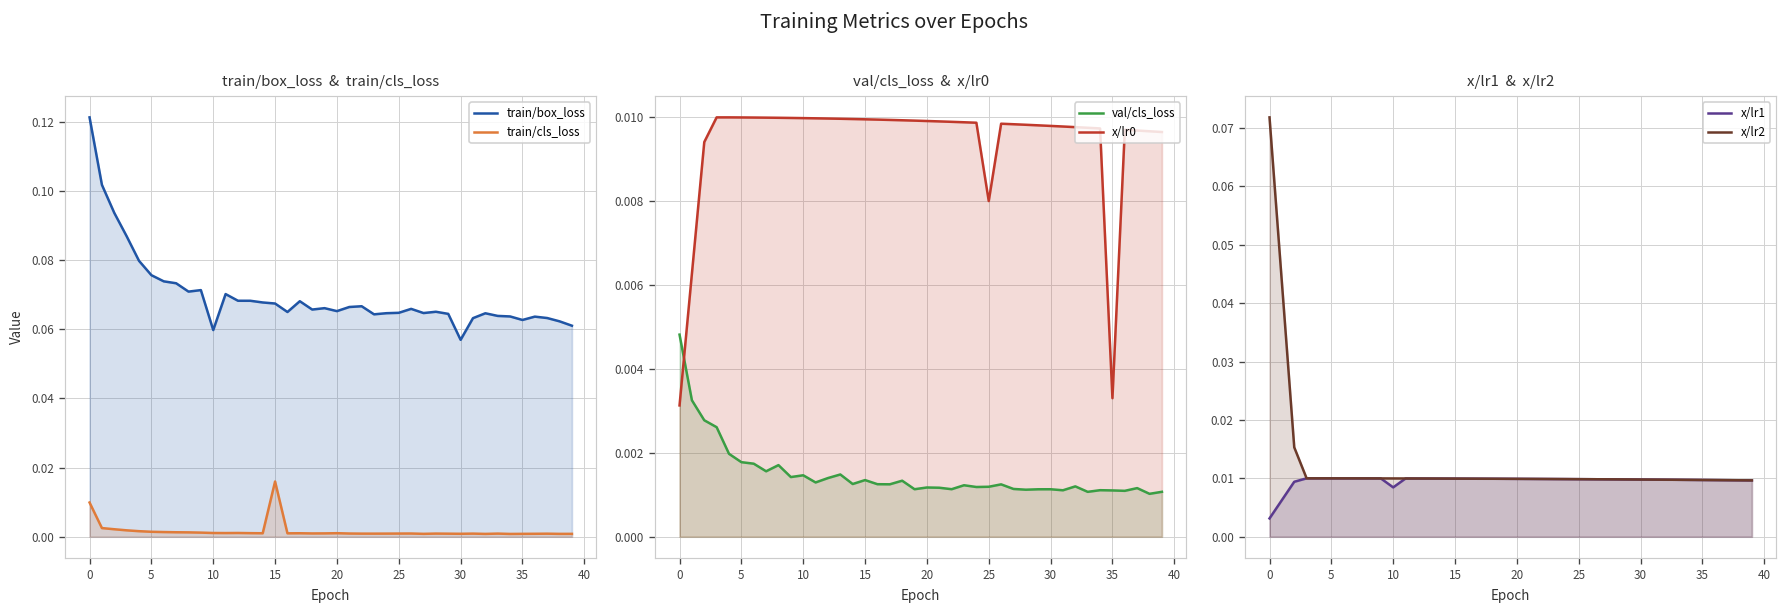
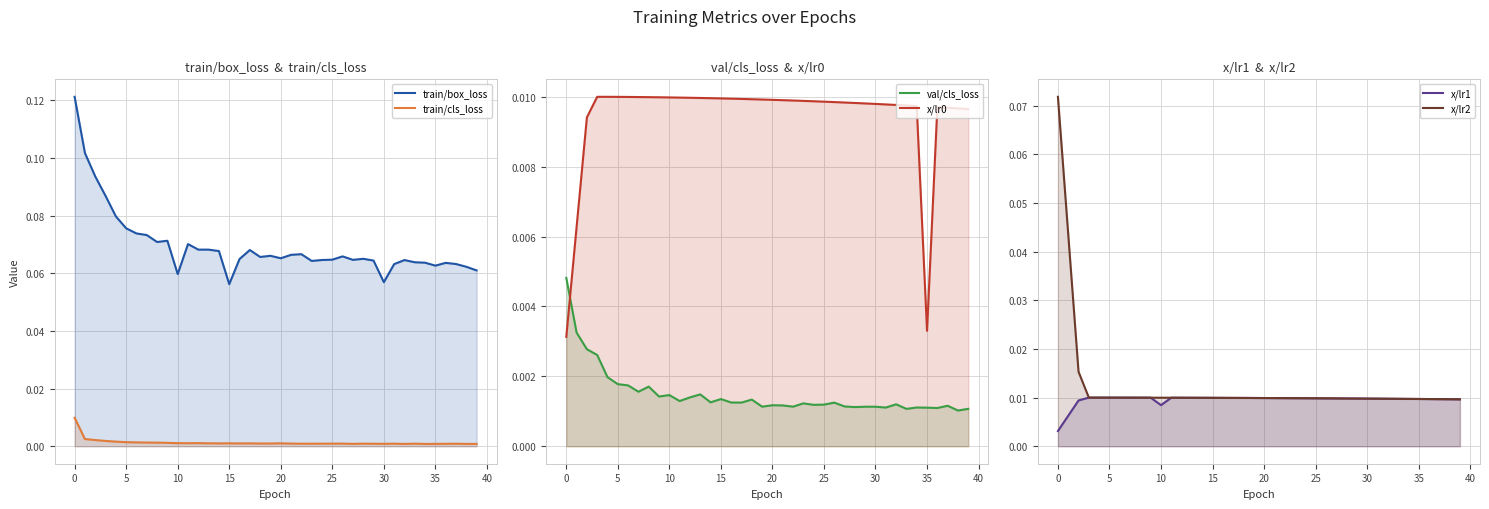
  {
    "train/box_loss & train/cls_loss": {
      "train/box_loss": {
        "0": 0.121,
        "5": 0.076,
        "10": 0.060,
-       "15": 0.067,
+       "15": 0.056,
        "20": 0.065,
        "25": 0.065,
        "30": 0.057,
        "35": 0.063
      },
      "train/cls_loss": {
        "0": 0.010,
        "5": 0.001,
        "10": 0.001,
-       "15": 0.016,
+       "15": 0.001,
        "20": 0.001,
        "25": 0.001,
        "30": 0.001,
        "35": 0.001
      }
    },
    "val/cls_loss & x/lr0": {
      "val/cls_loss": {
        "0": 0.0048,
        "5": 0.0018,
        "10": 0.0015,
        "15": 0.0014,
        "20": 0.0012,
        "25": 0.0012,
        "30": 0.0011,
        "35": 0.0011
      },
      "x/lr0": {
        "0": 0.0031,
        "5": 0.0100,
        "10": 0.0100,
        "15": 0.0100,
        "20": 0.0099,
-       "25": 0.0080,
+       "25": 0.0099,
        "30": 0.0098,
        "35": 0.0033
      }
    },
    "x/lr1 & x/lr2": {
      "x/lr1": {
        "0": 0.003,
        "10": 0.008
      },
      "x/lr2": {
        "0": 0.072,
        "10": 0.010
      }
    }
  }
